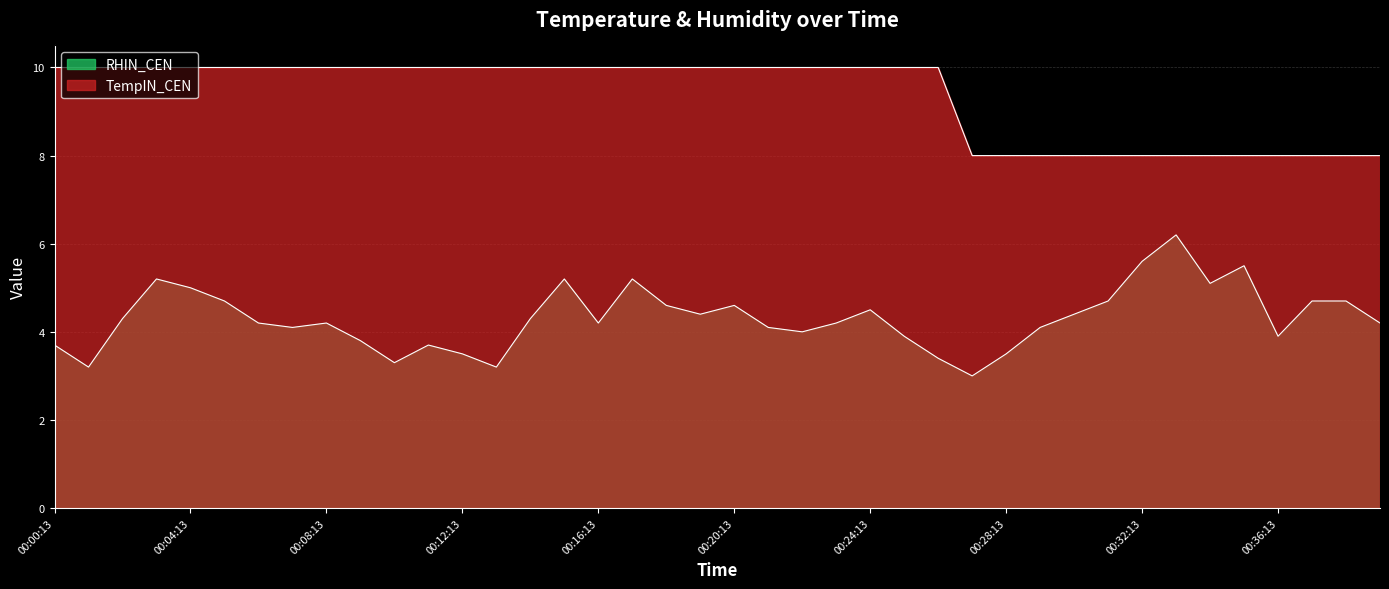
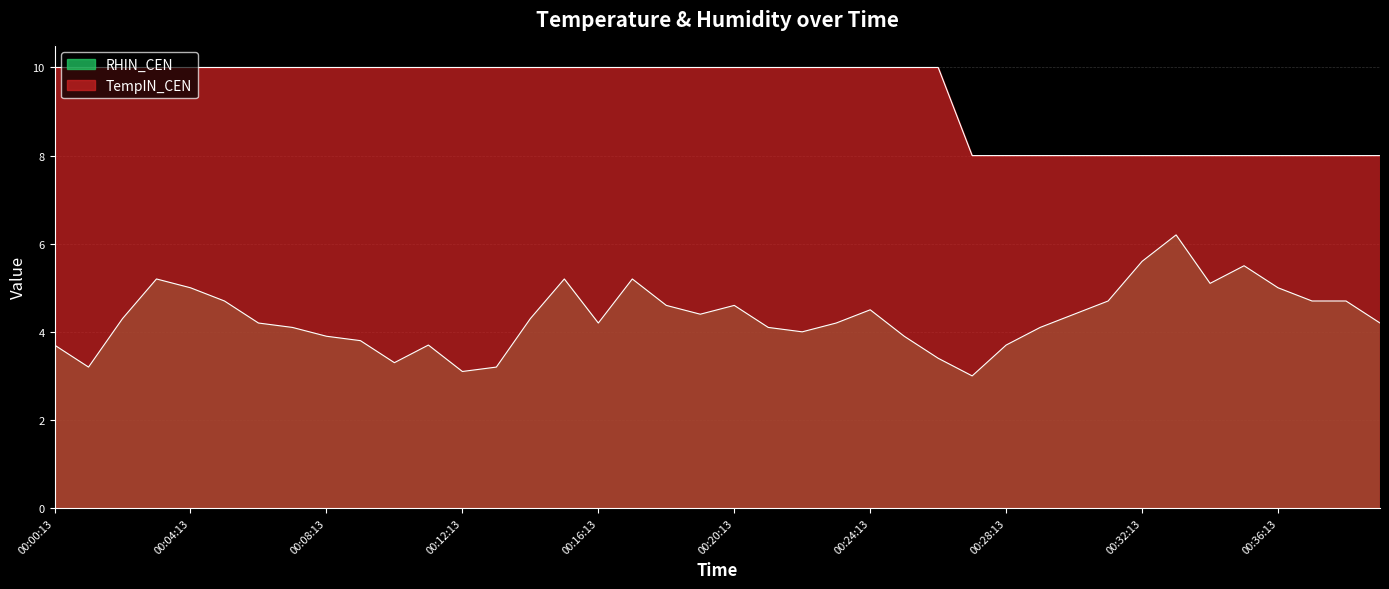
  {
    "RHIN_CEN": {
      "00:00:13": 3.7,
      "00:04:13": 5.0,
-     "00:08:13": 4.2,
-     "00:12:13": 3.5,
+     "00:08:13": 3.9,
+     "00:12:13": 3.1,
      "00:16:13": 4.2,
      "00:20:13": 4.6,
      "00:24:13": 4.5,
-     "00:28:13": 3.5,
+     "00:28:13": 3.7,
      "00:32:13": 5.6,
-     "00:36:13": 3.9
+     "00:36:13": 5.0
    },
    "TempIN_CEN": {
      "00:00:13": 10.0,
      "00:08:13": 10.0,
      "00:12:13": 10.0,
      "00:16:13": 10.0,
      "00:20:13": 10.0,
      "00:24:13": 10.0,
      "00:28:13": 8.0,
      "00:32:13": 8.0,
      "00:36:13": 8.0
    }
  }
